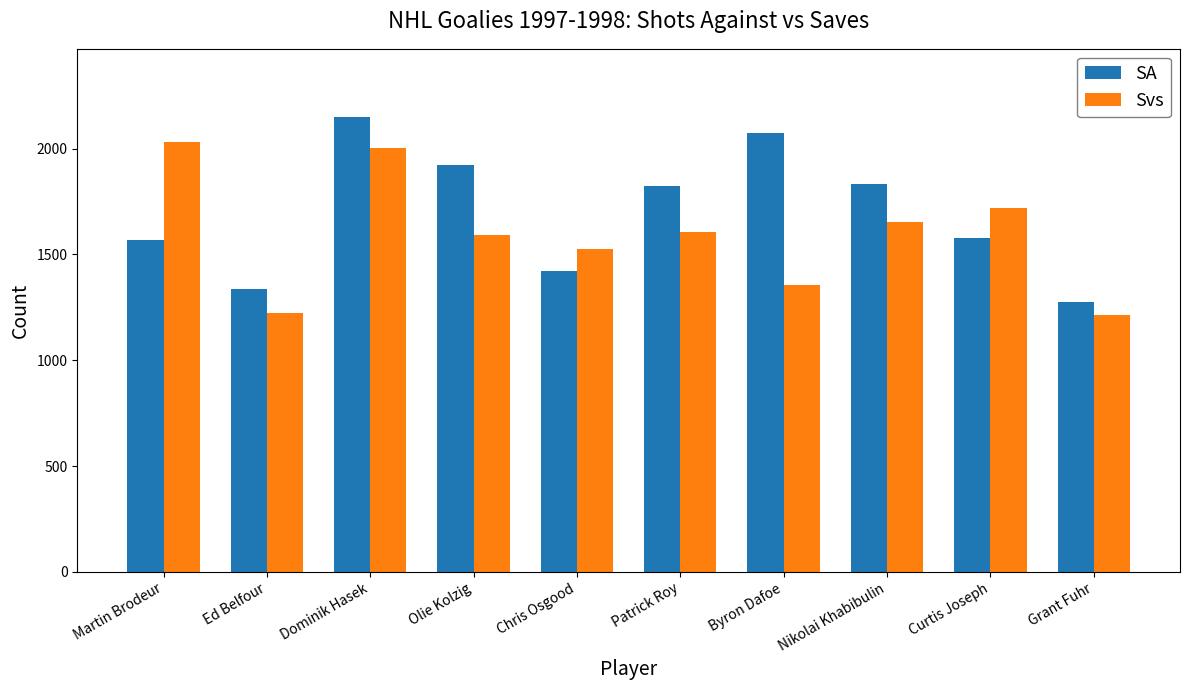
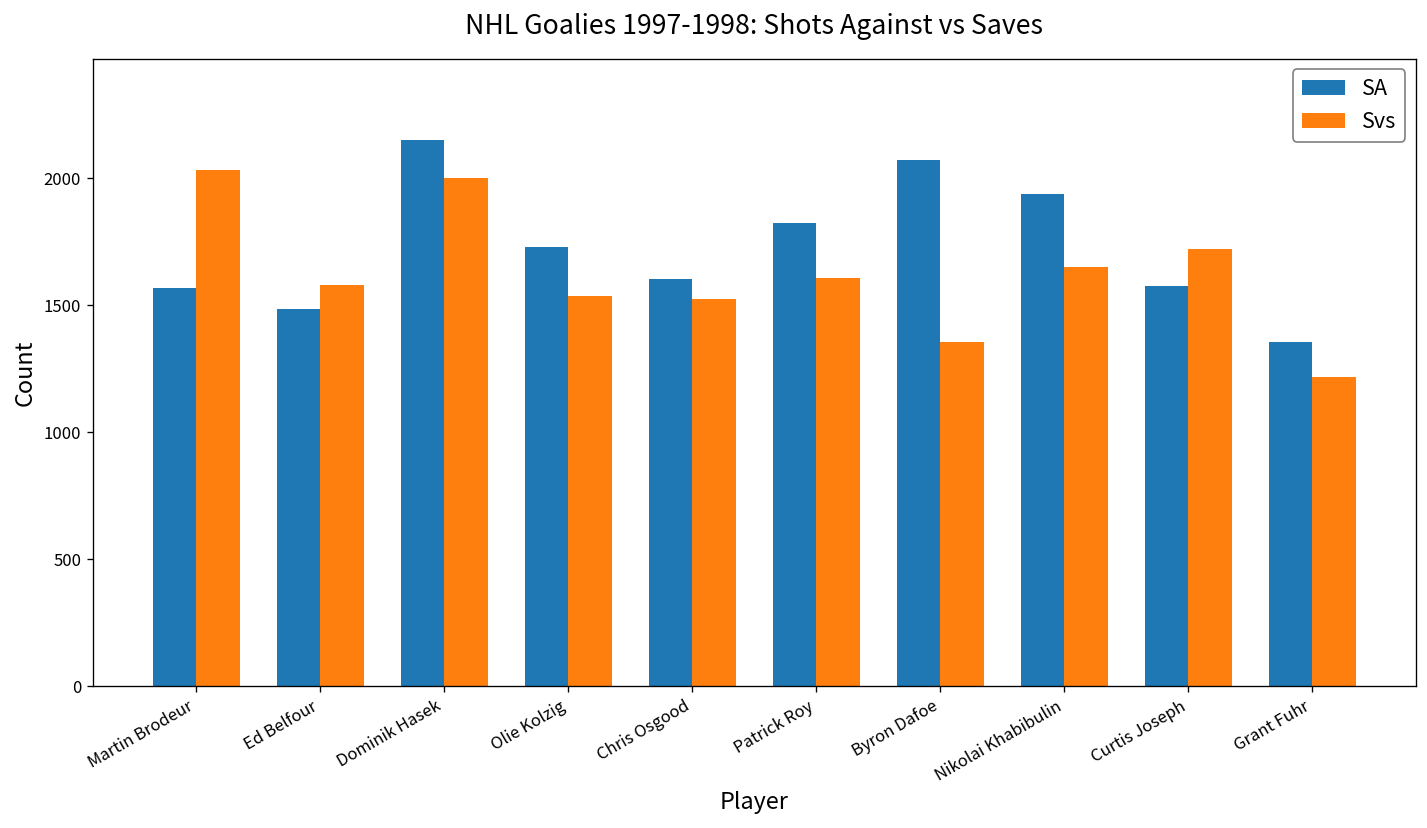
  {
    "SA": {
      "Martin Brodeur": 1570,
-     "Ed Belfour": 1340,
+     "Ed Belfour": 1490,
      "Dominik Hasek": 2150,
-     "Olie Kolzig": 1920,
-     "Chris Osgood": 1420,
+     "Olie Kolzig": 1730,
+     "Chris Osgood": 1610,
      "Patrick Roy": 1830,
      "Byron Dafoe": 2070,
-     "Nikolai Khabibulin": 1840,
+     "Nikolai Khabibulin": 1940,
      "Curtis Joseph": 1580,
-     "Grant Fuhr": 1280
+     "Grant Fuhr": 1350
    },
    "Svs": {
      "Martin Brodeur": 2030,
-     "Ed Belfour": 1220,
+     "Ed Belfour": 1580,
      "Dominik Hasek": 2000,
-     "Olie Kolzig": 1590,
+     "Olie Kolzig": 1540,
      "Chris Osgood": 1520,
      "Patrick Roy": 1610,
      "Byron Dafoe": 1360,
      "Nikolai Khabibulin": 1650,
      "Curtis Joseph": 1720,
      "Grant Fuhr": 1220
    }
  }
